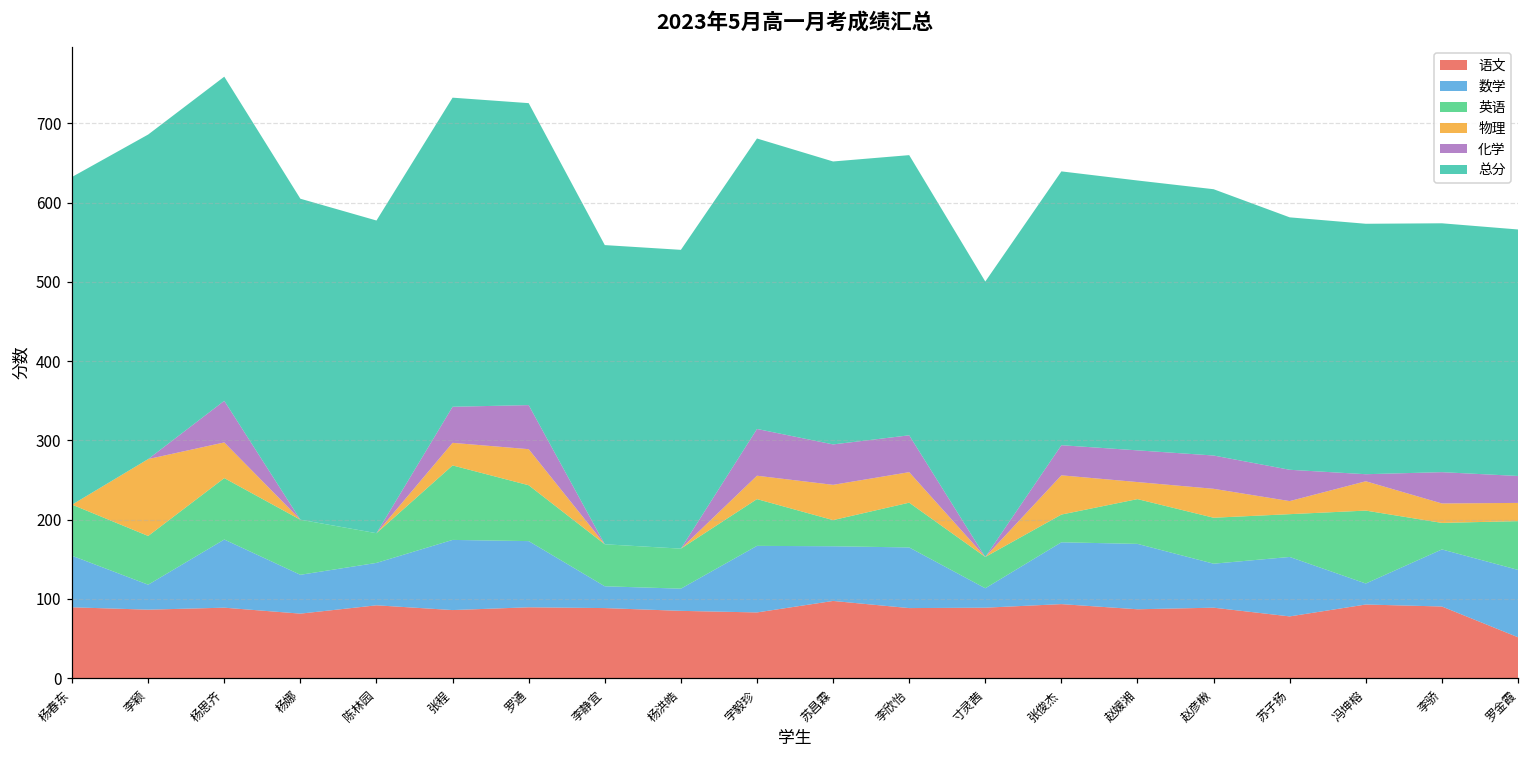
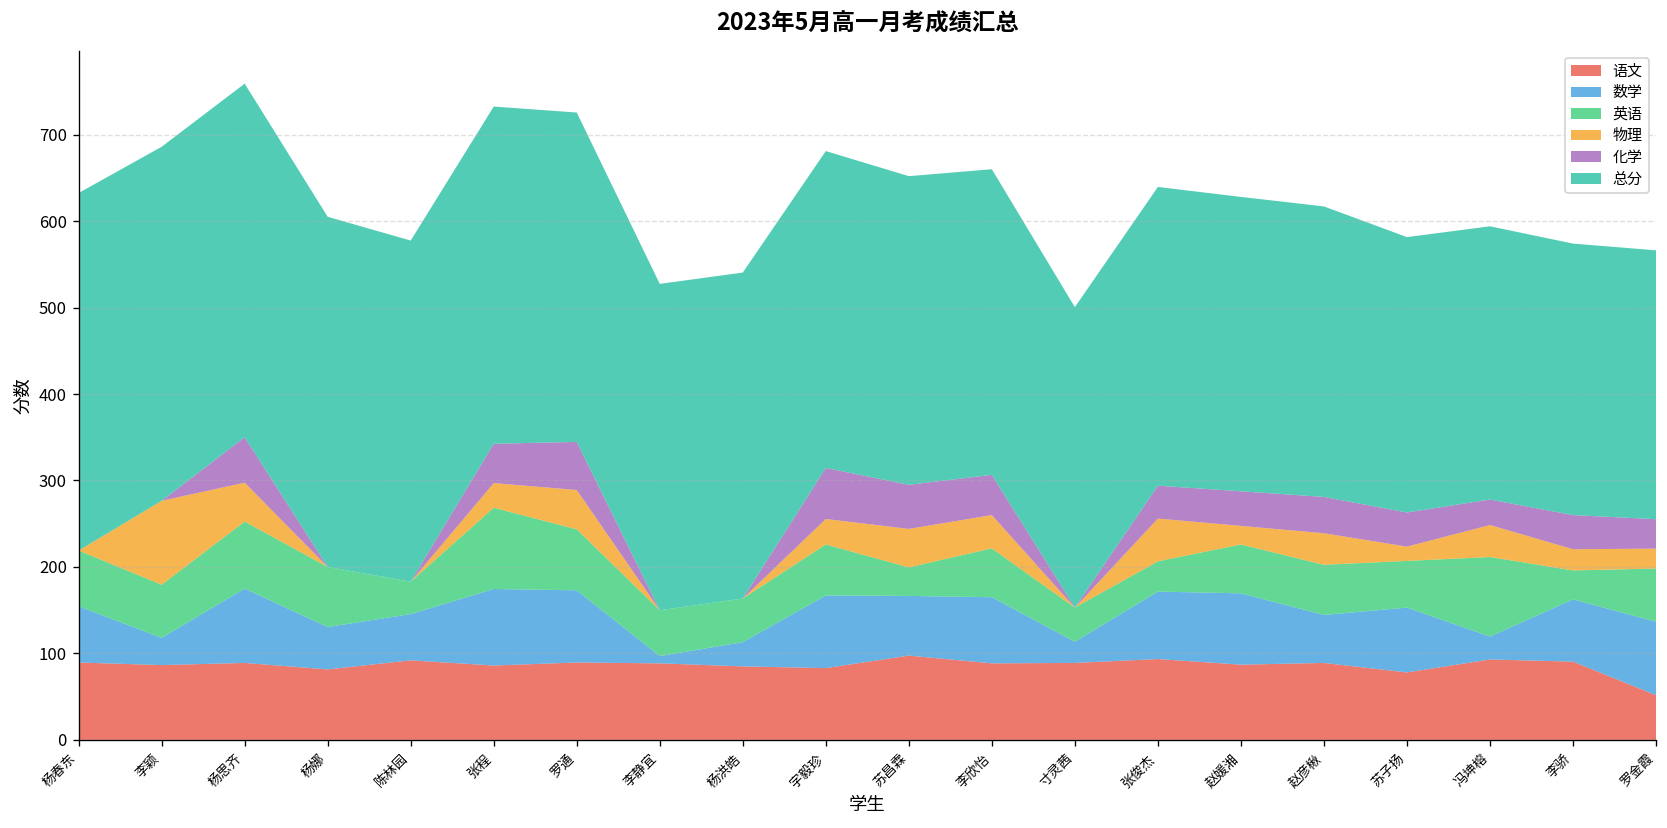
  {
    "语文": {
      "杨春东": 90,
      "李颖": 90,
      "杨思齐": 90,
      "杨娜": 80,
      "陈林园": 90,
      "张程": 90,
      "罗通": 90,
      "李静宜": 90,
      "杨洪皓": 90,
      "字毅珍": 80,
      "苏昌霖": 100,
      "李欣怡": 90,
      "寸灵茜": 90,
      "张俊杰": 90,
      "赵媛湘": 90,
      "赵彦楸": 90,
      "苏子扬": 80,
      "冯坤榕": 90,
      "李骄": 90,
      "罗金霞": 50
    },
    "数学": {
      "杨春东": 70,
      "李颖": 30,
      "杨思齐": 90,
      "杨娜": 50,
      "陈林园": 50,
      "张程": 90,
      "罗通": 80,
-     "李静宜": 30,
+     "李静宜": 10,
      "杨洪皓": 30,
      "字毅珍": 80,
      "苏昌霖": 70,
      "李欣怡": 80,
      "寸灵茜": 20,
      "张俊杰": 80,
      "赵媛湘": 80,
      "赵彦楸": 60,
      "苏子扬": 80,
      "冯坤榕": 30,
      "李骄": 70,
      "罗金霞": 80
    },
    "物理": {
      "杨思齐": 50,
      "张程": 30,
      "罗通": 50,
      "字毅珍": 30,
      "苏昌霖": 40,
      "李欣怡": 40,
      "张俊杰": 50,
      "赵媛湘": 20,
      "赵彦楸": 40,
      "苏子扬": 20,
      "冯坤榕": 40,
      "李骄": 20,
      "罗金霞": 20
    },
    "化学": {
      "杨思齐": 50,
      "张程": 50,
      "罗通": 60,
      "字毅珍": 60,
      "苏昌霖": 50,
      "李欣怡": 50,
      "张俊杰": 40,
      "赵媛湘": 40,
      "赵彦楸": 40,
      "苏子扬": 40,
-     "冯坤榕": 10,
+     "冯坤榕": 30,
      "李骄": 40,
      "罗金霞": 30
    }
  }
